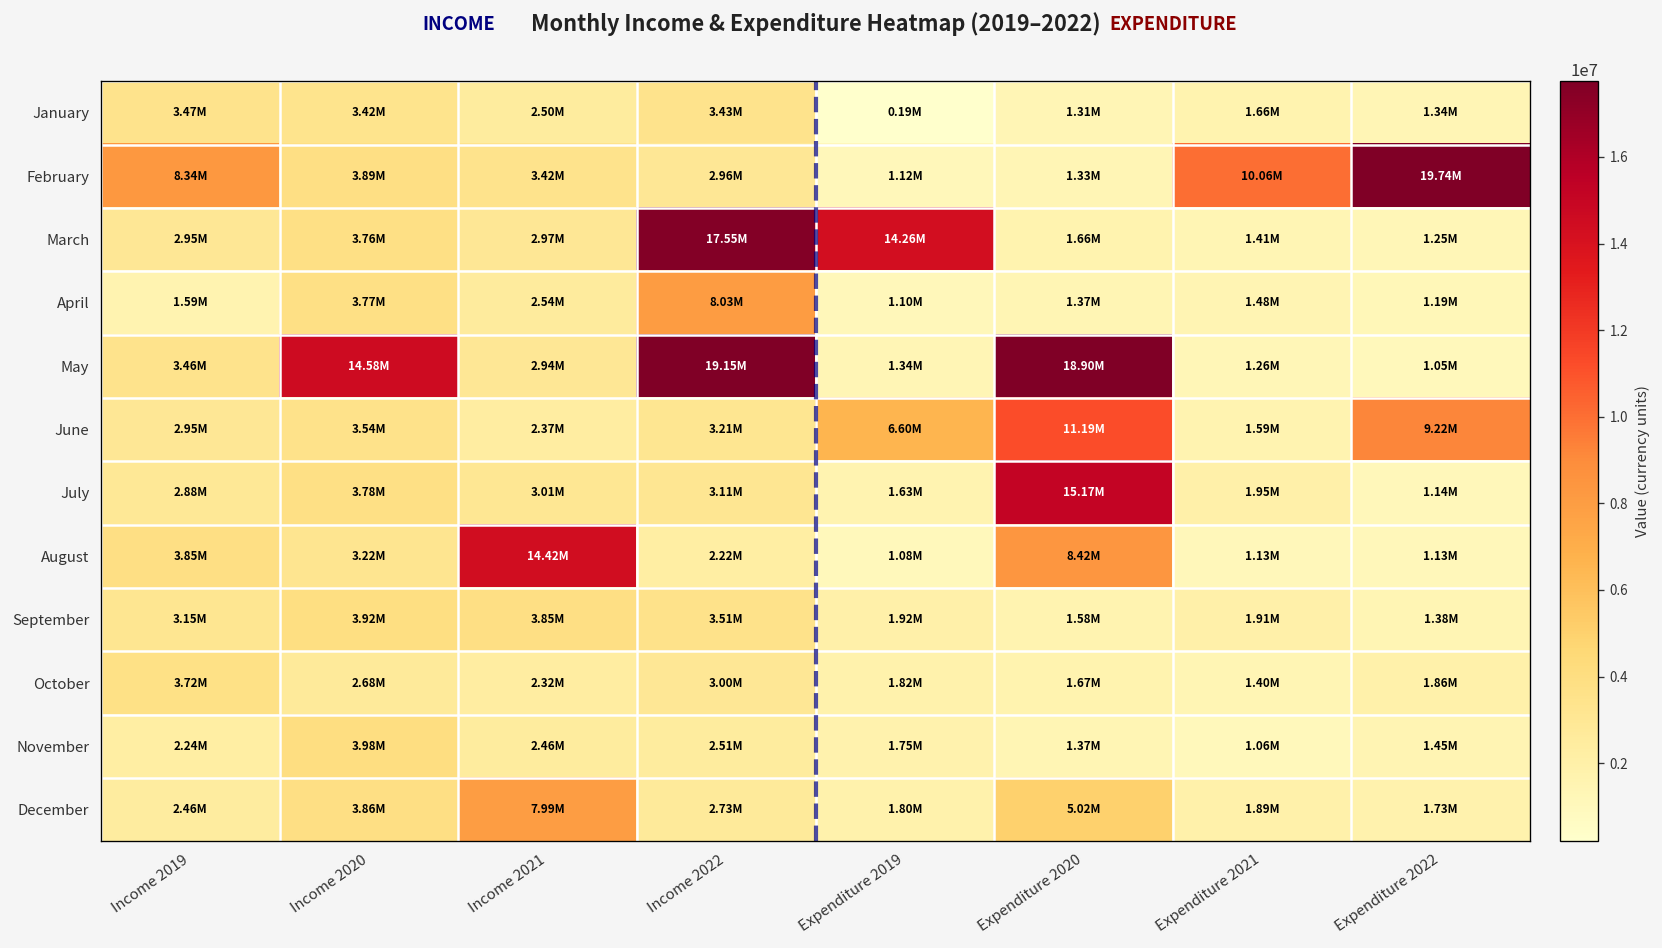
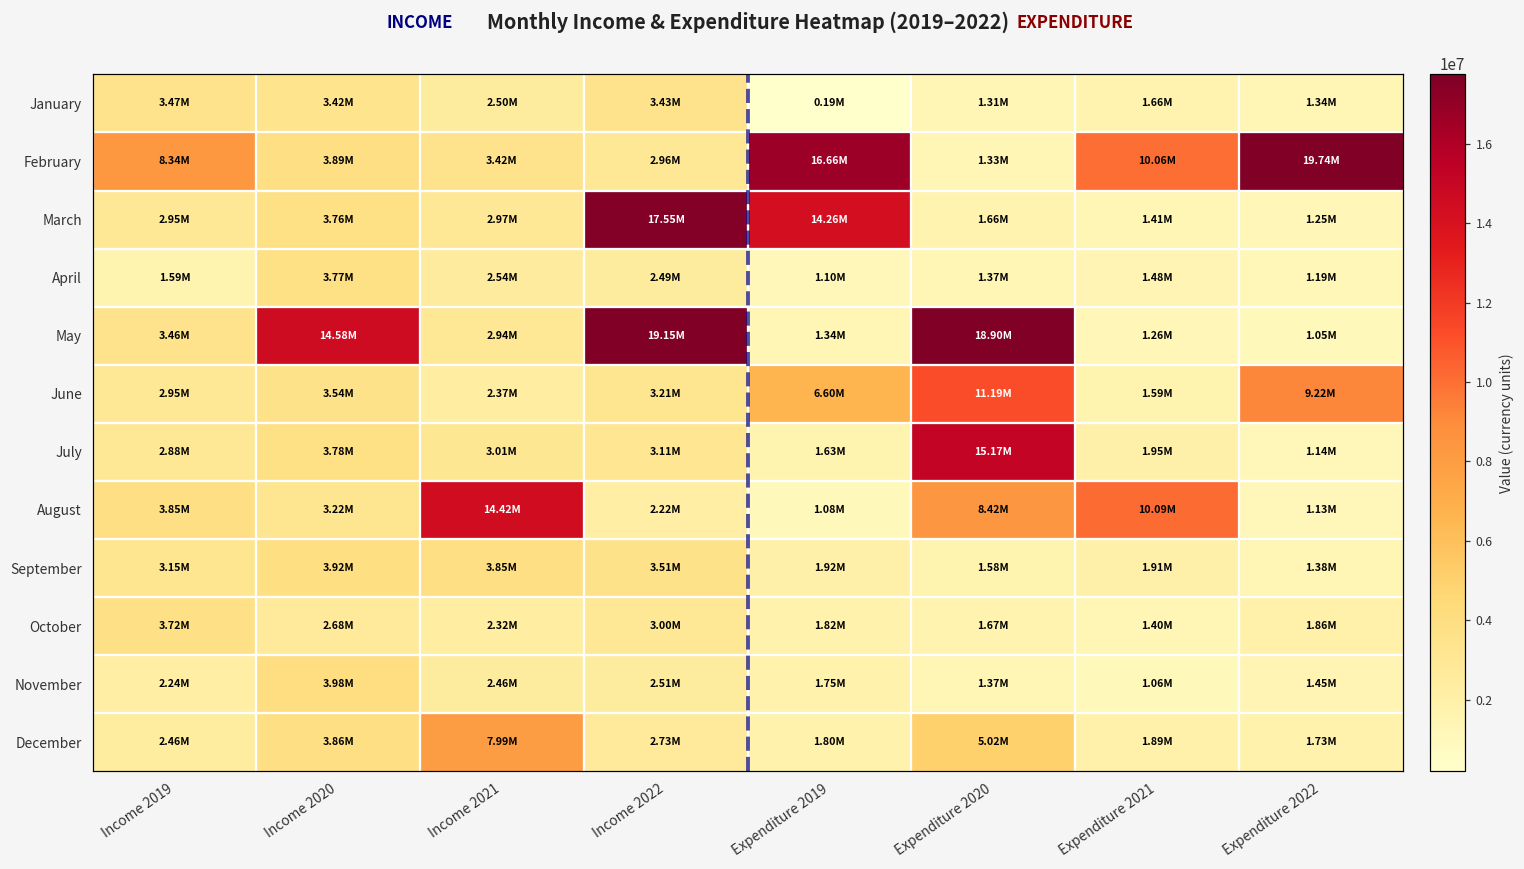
  {
    "January": {
      "Income 2019": "3.47M",
      "Income 2020": "3.42M",
      "Income 2021": "2.50M",
      "Income 2022": "3.43M",
      "Expenditure 2019": "0.19M",
      "Expenditure 2020": "1.31M",
      "Expenditure 2021": "1.66M",
      "Expenditure 2022": "1.34M"
    },
    "February": {
      "Income 2019": "8.34M",
      "Income 2020": "3.89M",
      "Income 2021": "3.42M",
      "Income 2022": "2.96M",
-     "Expenditure 2019": "1.12M",
+     "Expenditure 2019": "16.66M",
      "Expenditure 2020": "1.33M",
      "Expenditure 2021": "10.06M",
      "Expenditure 2022": "19.74M"
    },
    "March": {
      "Income 2019": "2.95M",
      "Income 2020": "3.76M",
      "Income 2021": "2.97M",
      "Income 2022": "17.55M",
      "Expenditure 2019": "14.26M",
      "Expenditure 2020": "1.66M",
      "Expenditure 2021": "1.41M",
      "Expenditure 2022": "1.25M"
    },
    "April": {
      "Income 2019": "1.59M",
      "Income 2020": "3.77M",
      "Income 2021": "2.54M",
-     "Income 2022": "8.03M",
+     "Income 2022": "2.49M",
      "Expenditure 2019": "1.10M",
      "Expenditure 2020": "1.37M",
      "Expenditure 2021": "1.48M",
      "Expenditure 2022": "1.19M"
    },
    "May": {
      "Income 2019": "3.46M",
      "Income 2020": "14.58M",
      "Income 2021": "2.94M",
      "Income 2022": "19.15M",
      "Expenditure 2019": "1.34M",
      "Expenditure 2020": "18.90M",
      "Expenditure 2021": "1.26M",
      "Expenditure 2022": "1.05M"
    },
    "June": {
      "Income 2019": "2.95M",
      "Income 2020": "3.54M",
      "Income 2021": "2.37M",
      "Income 2022": "3.21M",
      "Expenditure 2019": "6.60M",
      "Expenditure 2020": "11.19M",
      "Expenditure 2021": "1.59M",
      "Expenditure 2022": "9.22M"
    },
    "July": {
      "Income 2019": "2.88M",
      "Income 2020": "3.78M",
      "Income 2021": "3.01M",
      "Income 2022": "3.11M",
      "Expenditure 2019": "1.63M",
      "Expenditure 2020": "15.17M",
      "Expenditure 2021": "1.95M",
      "Expenditure 2022": "1.14M"
    },
    "August": {
      "Income 2019": "3.85M",
      "Income 2020": "3.22M",
      "Income 2021": "14.42M",
      "Income 2022": "2.22M",
      "Expenditure 2019": "1.08M",
      "Expenditure 2020": "8.42M",
-     "Expenditure 2021": "1.13M",
+     "Expenditure 2021": "10.09M",
      "Expenditure 2022": "1.13M"
    },
    "September": {
      "Income 2019": "3.15M",
      "Income 2020": "3.92M",
      "Income 2021": "3.85M",
      "Income 2022": "3.51M",
      "Expenditure 2019": "1.92M",
      "Expenditure 2020": "1.58M",
      "Expenditure 2021": "1.91M",
      "Expenditure 2022": "1.38M"
    },
    "October": {
      "Income 2019": "3.72M",
      "Income 2020": "2.68M",
      "Income 2021": "2.32M",
      "Income 2022": "3.00M",
      "Expenditure 2019": "1.82M",
      "Expenditure 2020": "1.67M",
      "Expenditure 2021": "1.40M",
      "Expenditure 2022": "1.86M"
    },
    "November": {
      "Income 2019": "2.24M",
      "Income 2020": "3.98M",
      "Income 2021": "2.46M",
      "Income 2022": "2.51M",
      "Expenditure 2019": "1.75M",
      "Expenditure 2020": "1.37M",
      "Expenditure 2021": "1.06M",
      "Expenditure 2022": "1.45M"
    },
    "December": {
      "Income 2019": "2.46M",
      "Income 2020": "3.86M",
      "Income 2021": "7.99M",
      "Income 2022": "2.73M",
      "Expenditure 2019": "1.80M",
      "Expenditure 2020": "5.02M",
      "Expenditure 2021": "1.89M",
      "Expenditure 2022": "1.73M"
    }
  }
